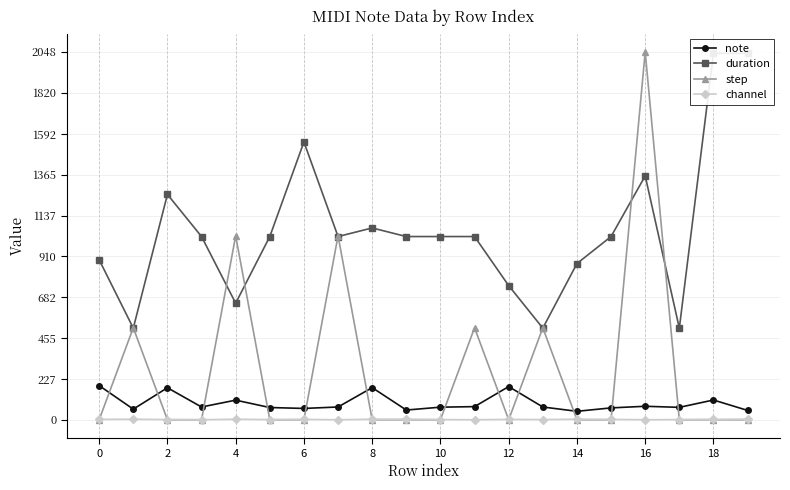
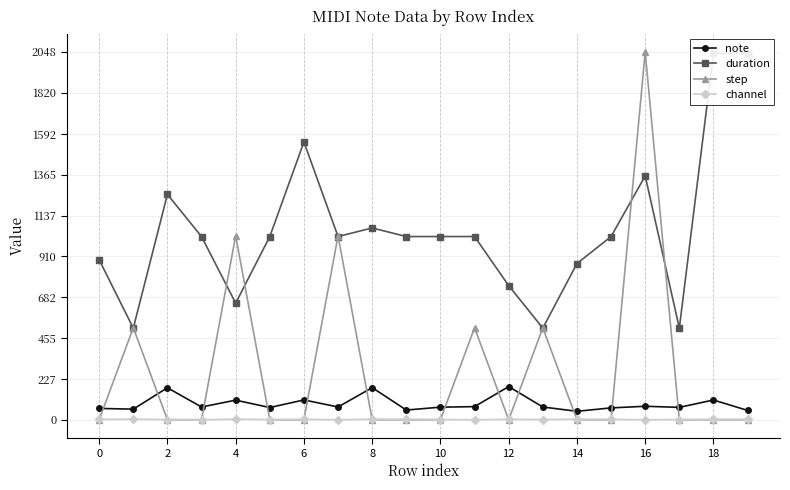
  {
    "note": {
-     "0": 190,
+     "0": 60,
      "2": 180,
      "4": 110,
-     "6": 60,
+     "6": 110,
      "8": 180,
      "10": 70,
      "12": 180,
      "14": 50,
      "16": 80,
      "18": 110
    },
    "duration": {
      "0": 890,
      "2": 1250,
      "4": 650,
      "6": 1550,
      "8": 1070,
      "10": 1020,
      "12": 750,
      "14": 870,
      "16": 1360
    },
    "step": {
      "4": 1020,
      "16": 2050
    },
    "channel": {
      "4": 0,
      "16": 0
    }
  }
